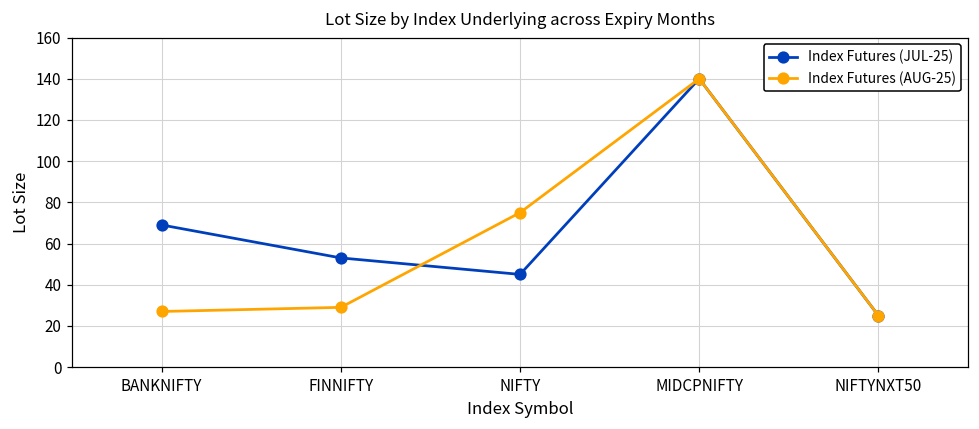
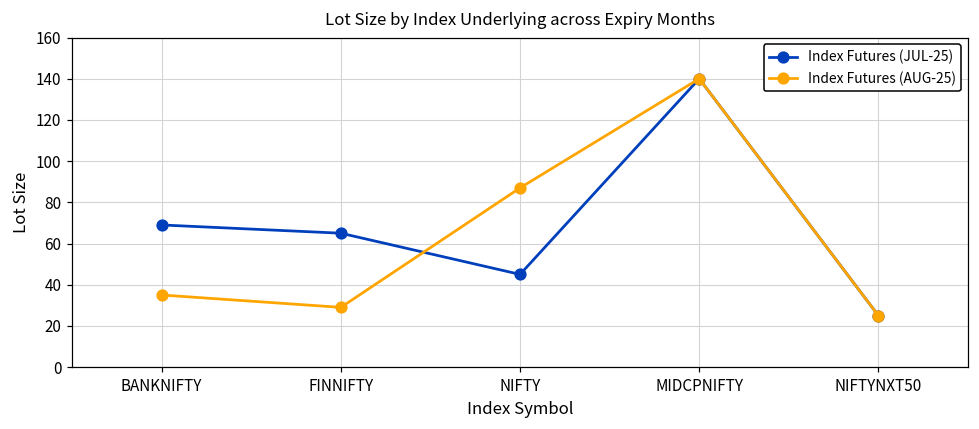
  {
    "Index Futures (JUL-25)": {
      "BANKNIFTY": 69,
-     "FINNIFTY": 53,
+     "FINNIFTY": 65,
      "NIFTY": 45
    },
    "Index Futures (AUG-25)": {
-     "BANKNIFTY": 27,
+     "BANKNIFTY": 35,
      "FINNIFTY": 29,
-     "NIFTY": 75
+     "NIFTY": 87
    }
  }
